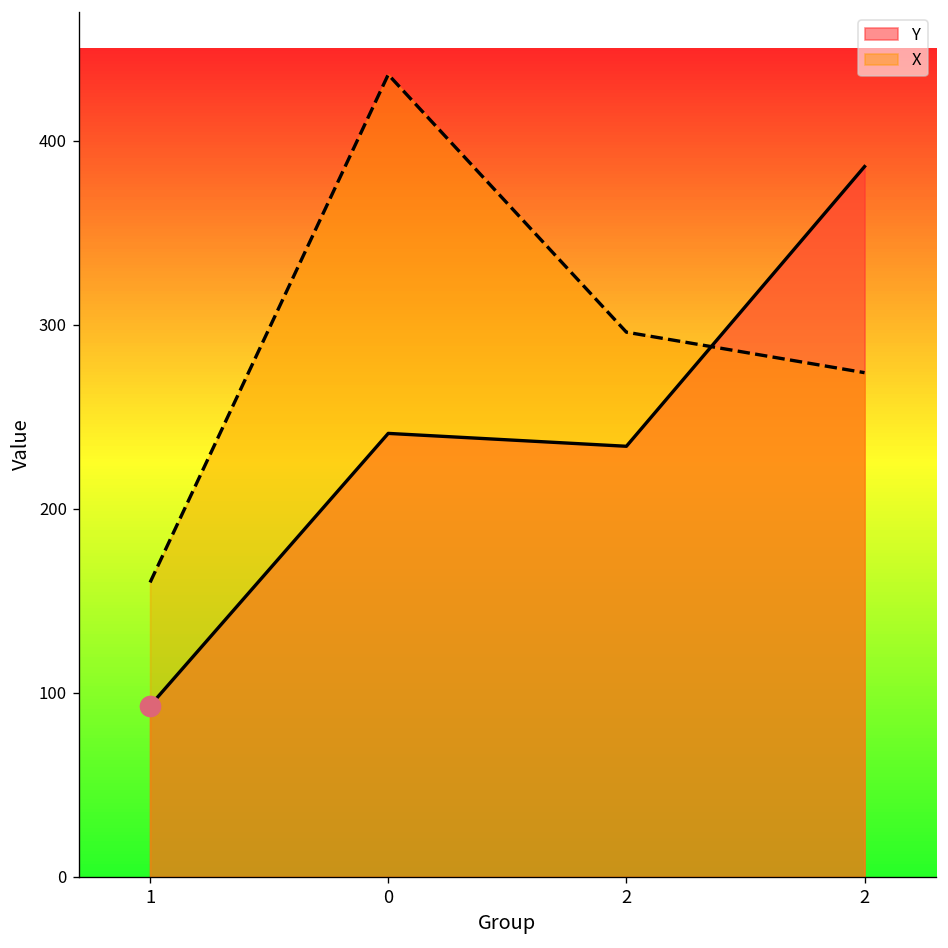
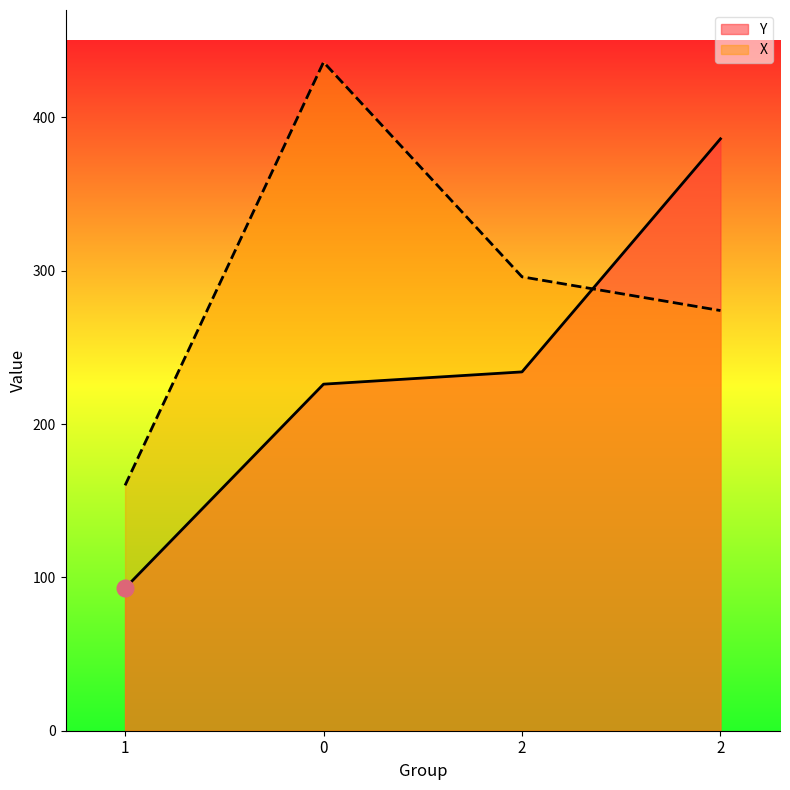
  {
    "Y": {
-     "0": 241
+     "0": 226
    },
    "X": {
      "1": 160,
      "0": 436
    }
  }
